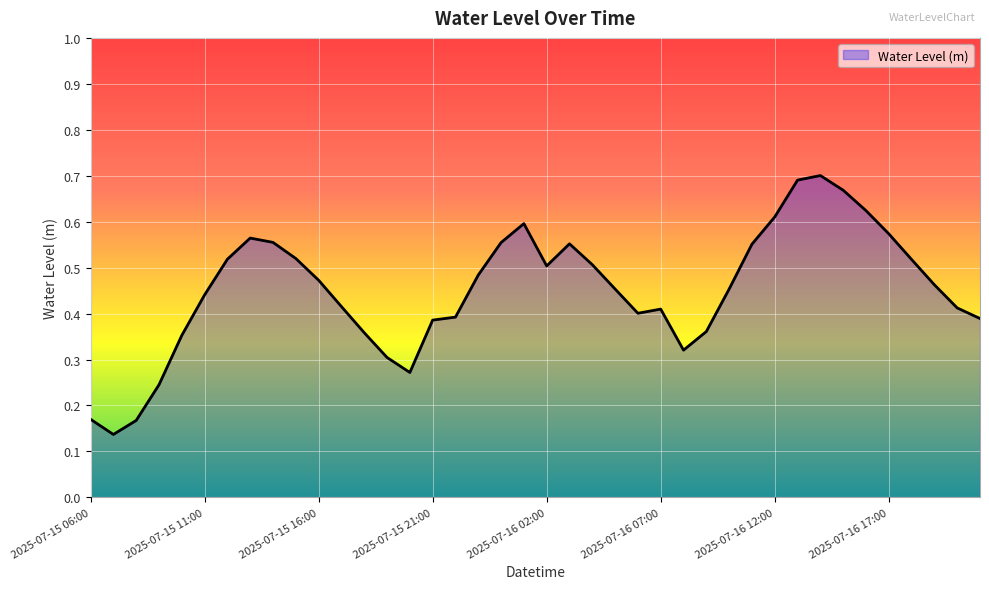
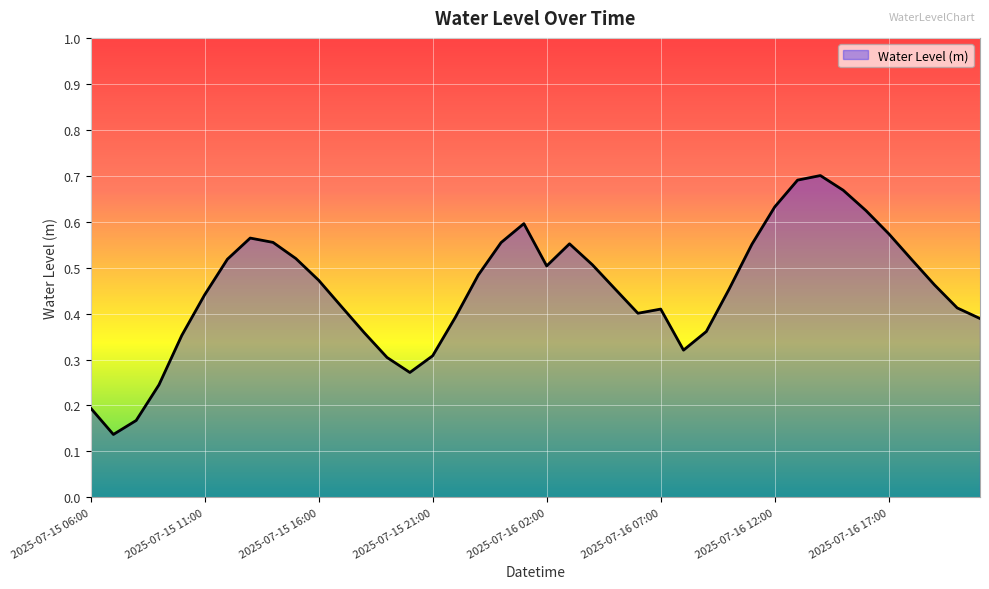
  {
-   "2025-07-15 06:00": 0.17,
+   "2025-07-15 06:00": 0.19,
    "2025-07-15 11:00": 0.44,
    "2025-07-15 16:00": 0.47,
-   "2025-07-15 21:00": 0.39,
+   "2025-07-15 21:00": 0.31,
    "2025-07-16 02:00": 0.50,
    "2025-07-16 07:00": 0.41,
-   "2025-07-16 12:00": 0.61,
+   "2025-07-16 12:00": 0.63,
    "2025-07-16 17:00": 0.57
  }
